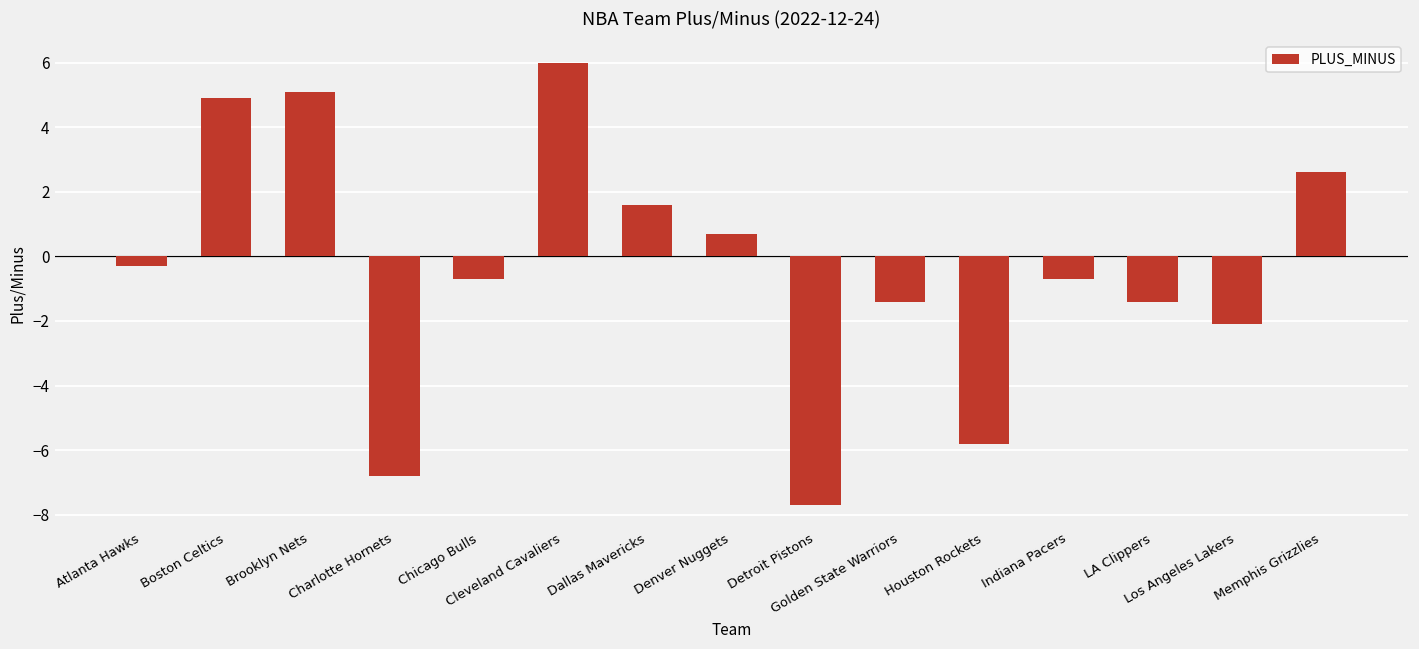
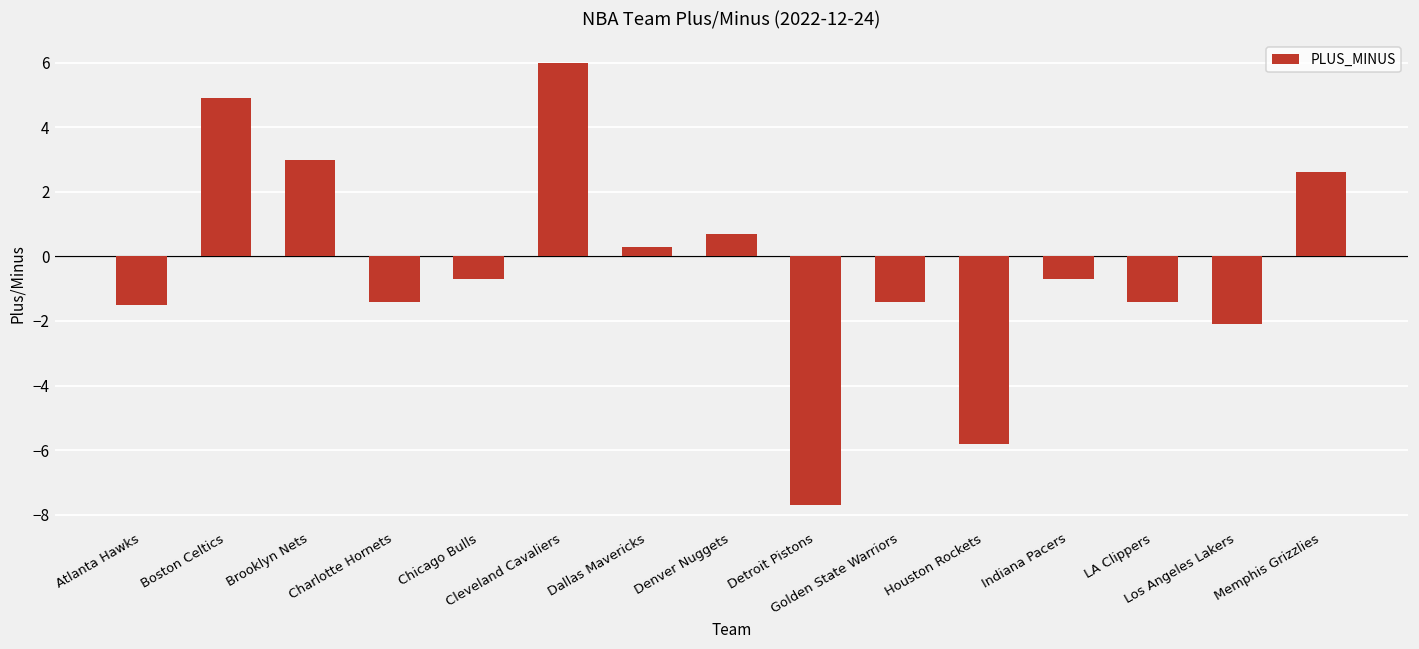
  {
-   "Atlanta Hawks": -0.3,
+   "Atlanta Hawks": -1.5,
    "Boston Celtics": 4.9,
-   "Brooklyn Nets": 5.1,
-   "Charlotte Hornets": -6.8,
+   "Brooklyn Nets": 3.0,
+   "Charlotte Hornets": -1.4,
    "Chicago Bulls": -0.7,
    "Cleveland Cavaliers": 6.0,
-   "Dallas Mavericks": 1.6,
+   "Dallas Mavericks": 0.3,
    "Denver Nuggets": 0.7,
    "Detroit Pistons": -7.7,
    "Golden State Warriors": -1.4,
    "Houston Rockets": -5.8,
    "Indiana Pacers": -0.7,
    "LA Clippers": -1.4,
    "Los Angeles Lakers": -2.1,
    "Memphis Grizzlies": 2.6
  }
